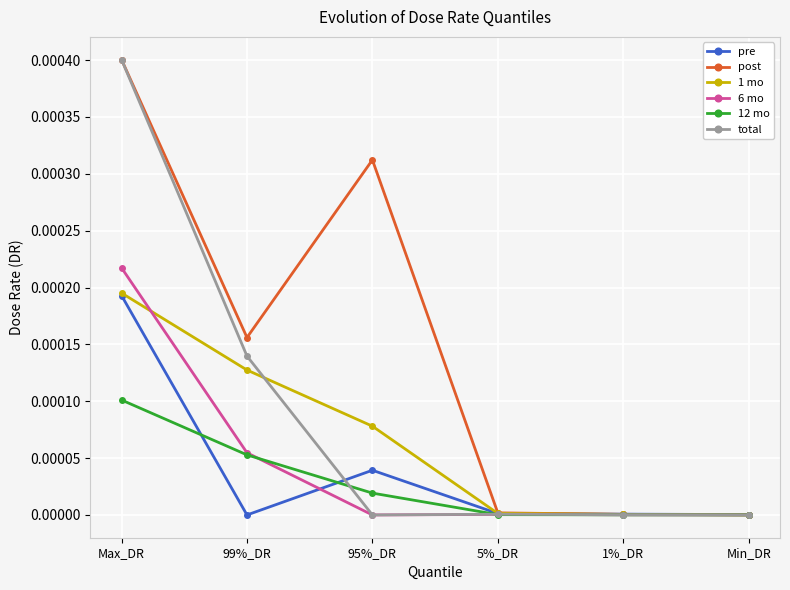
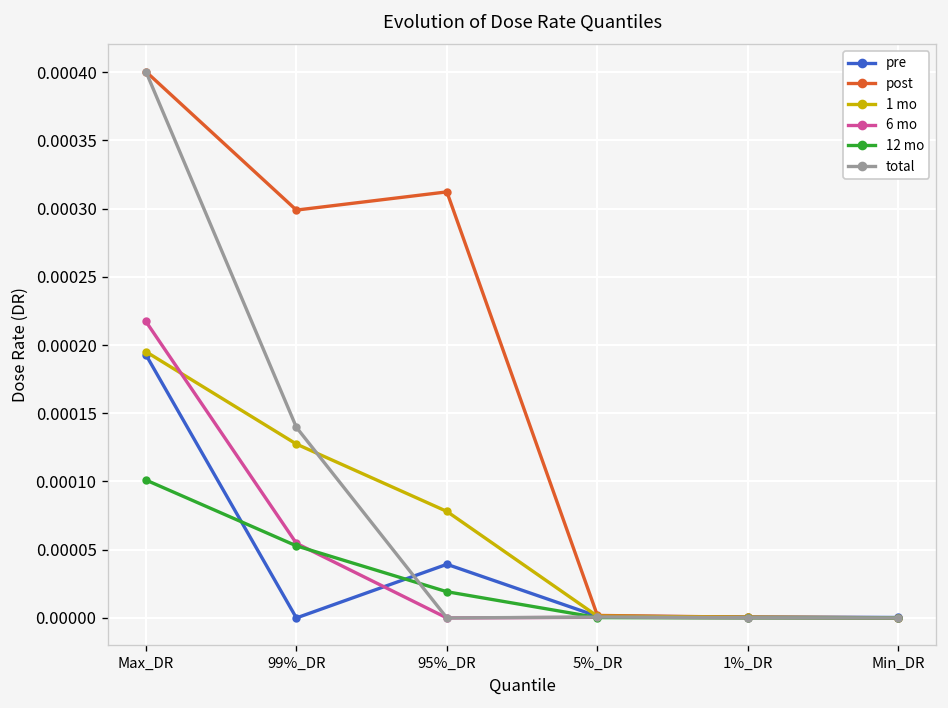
  {
    "pre": {
      "99%_DR": 0.000000,
      "95%_DR": 0.000039
    },
    "post": {
-     "99%_DR": 0.000156,
+     "99%_DR": 0.000299,
      "95%_DR": 0.000312
    },
    "1 mo": {
      "99%_DR": 0.000127,
      "95%_DR": 0.000078
    },
    "6 mo": {
      "Max_DR": 0.000217
    },
    "12 mo": {
      "Max_DR": 0.000101,
      "95%_DR": 0.000019
    },
    "total": {
      "99%_DR": 0.000140
    }
  }
